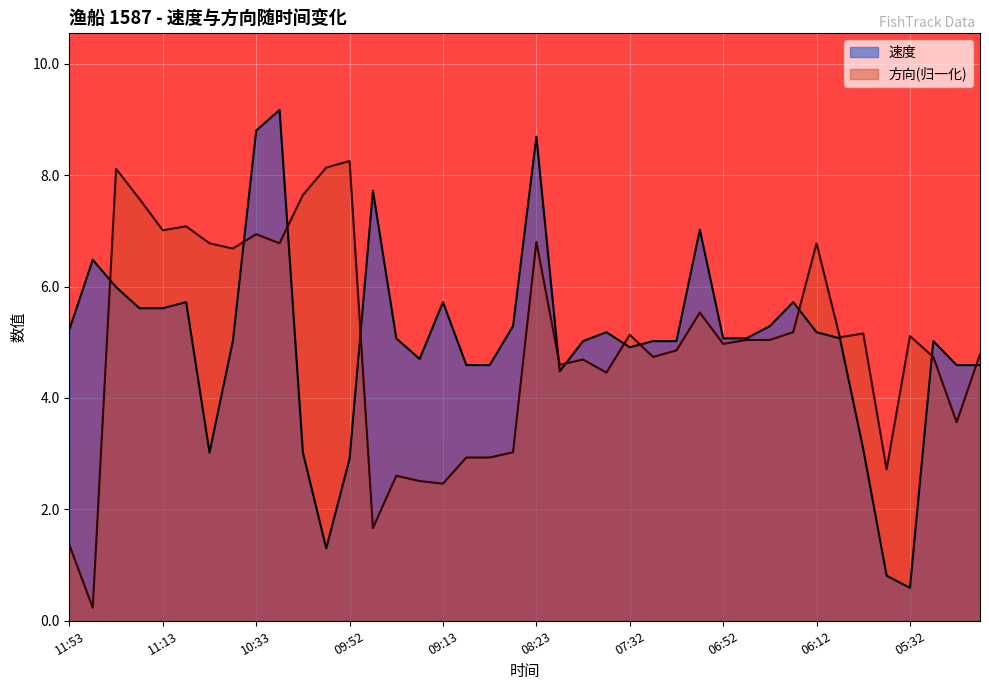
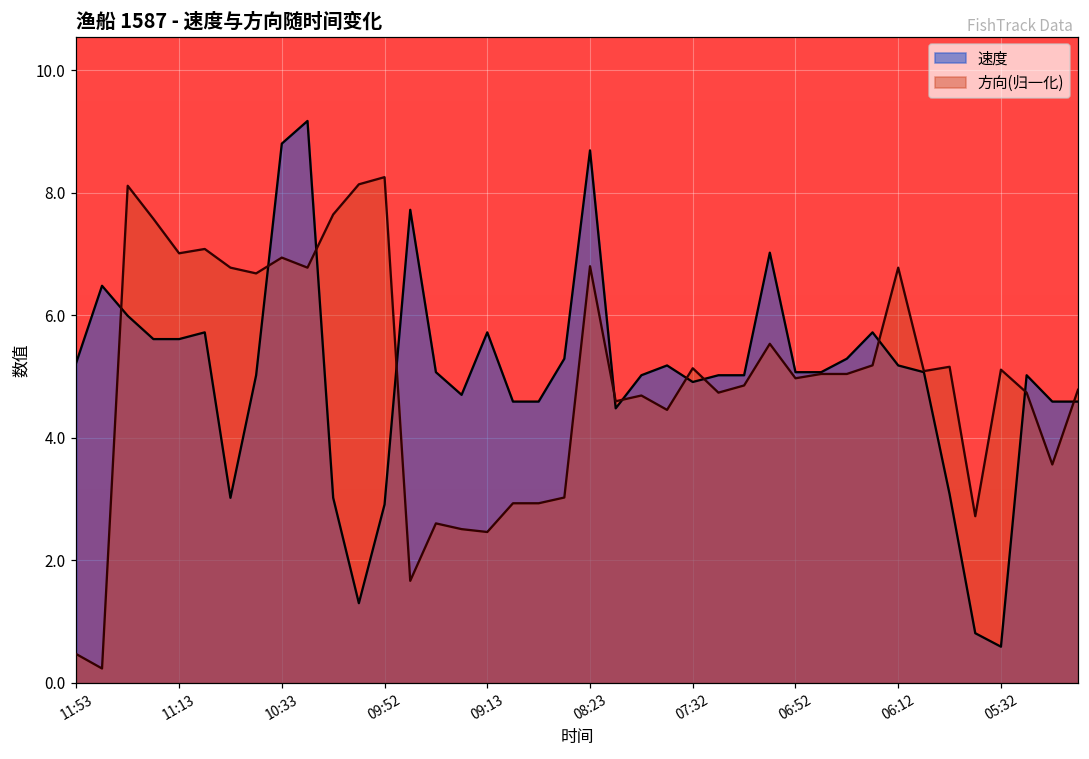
  {
    "速度": {
      "11:53": 5.2,
      "11:13": 5.6,
      "10:33": 8.8,
      "09:52": 2.9,
      "09:13": 5.7,
      "08:23": 8.7,
      "07:32": 4.9,
      "06:52": 5.1,
      "06:12": 5.2,
      "05:32": 0.6
    },
    "方向(归一化)": {
-     "11:53": 1.4,
+     "11:53": 0.5,
      "11:13": 7.0,
      "10:33": 6.9,
      "09:52": 8.3,
      "09:13": 2.5,
      "08:23": 6.8,
      "07:32": 5.1,
      "06:52": 5.0,
      "06:12": 6.8,
      "05:32": 5.1
    }
  }
